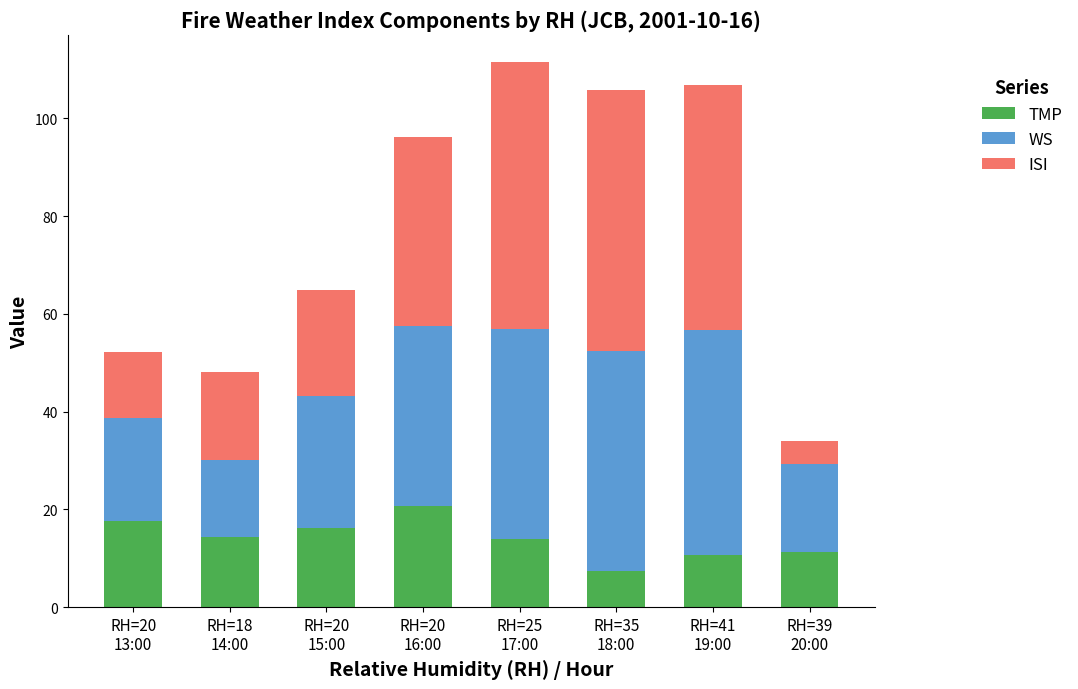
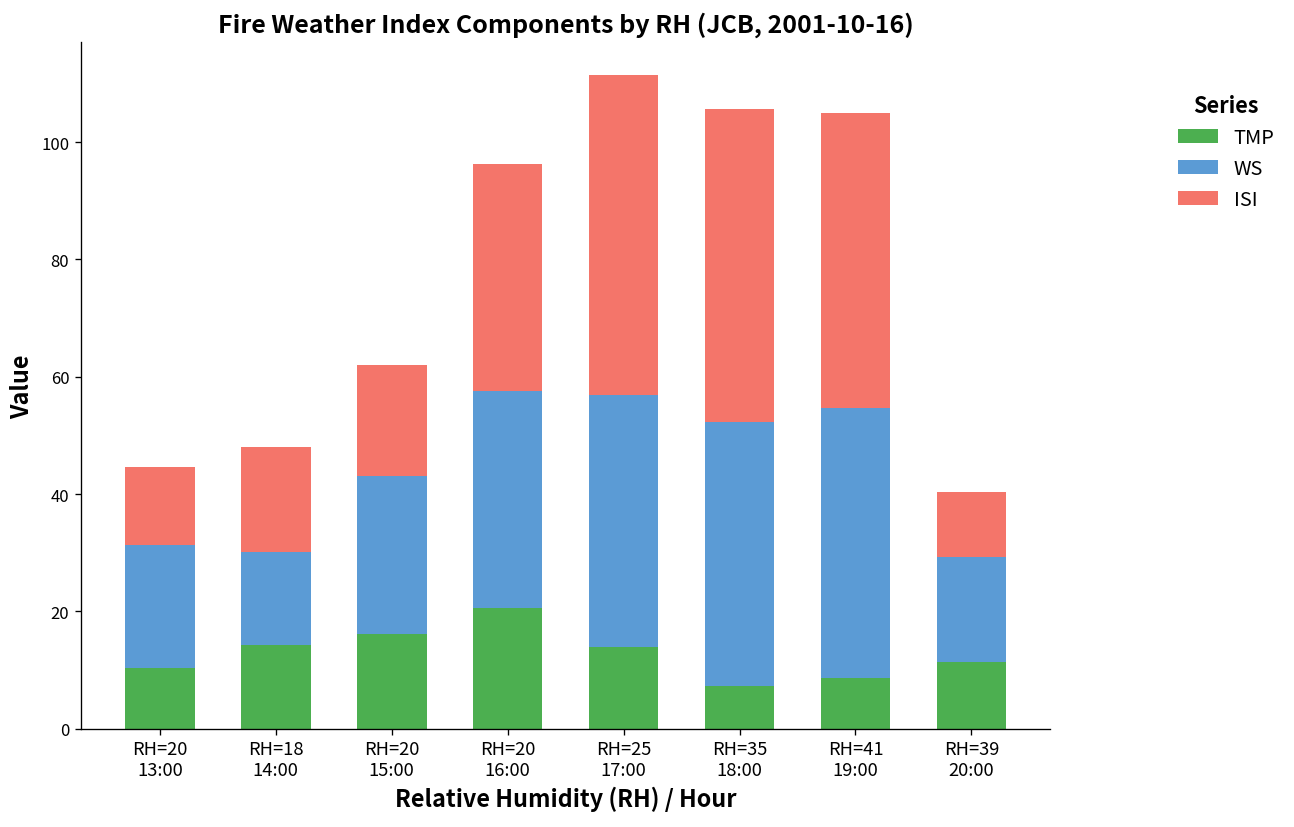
  {
    "TMP": {
-     "RH=20 13:00": 18,
+     "RH=20 13:00": 10,
      "RH=18 14:00": 14,
      "RH=20 15:00": 16,
      "RH=20 16:00": 21,
      "RH=25 17:00": 14,
      "RH=35 18:00": 7,
-     "RH=41 19:00": 11,
+     "RH=41 19:00": 9,
      "RH=39 20:00": 11
    },
    "WS": {
      "RH=20 13:00": 21,
      "RH=18 14:00": 16,
      "RH=20 15:00": 27,
      "RH=20 16:00": 37,
      "RH=25 17:00": 43,
      "RH=35 18:00": 45,
      "RH=41 19:00": 46,
      "RH=39 20:00": 18
    },
    "ISI": {
      "RH=20 13:00": 13,
      "RH=18 14:00": 18,
-     "RH=20 15:00": 22,
+     "RH=20 15:00": 19,
      "RH=20 16:00": 39,
      "RH=25 17:00": 55,
      "RH=35 18:00": 53,
      "RH=41 19:00": 50,
-     "RH=39 20:00": 5
+     "RH=39 20:00": 11
    }
  }
